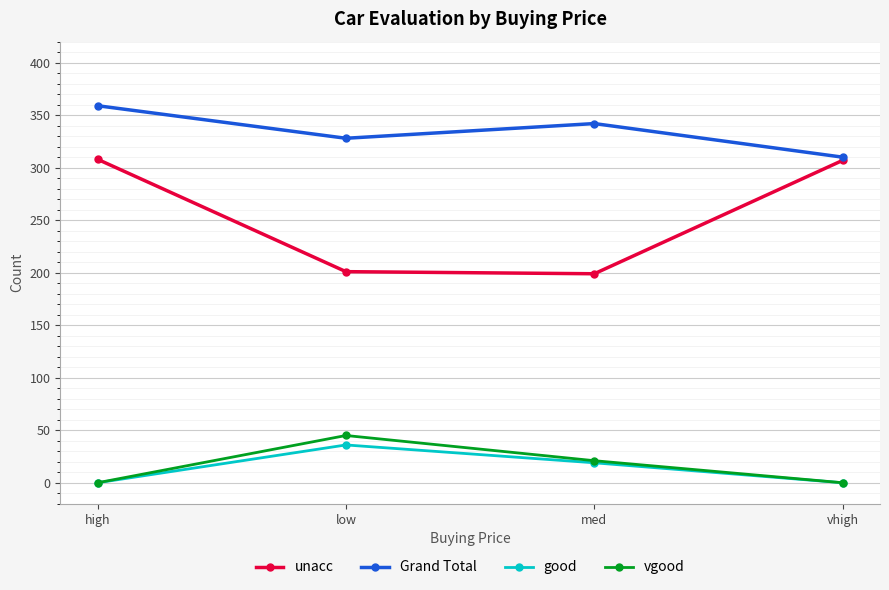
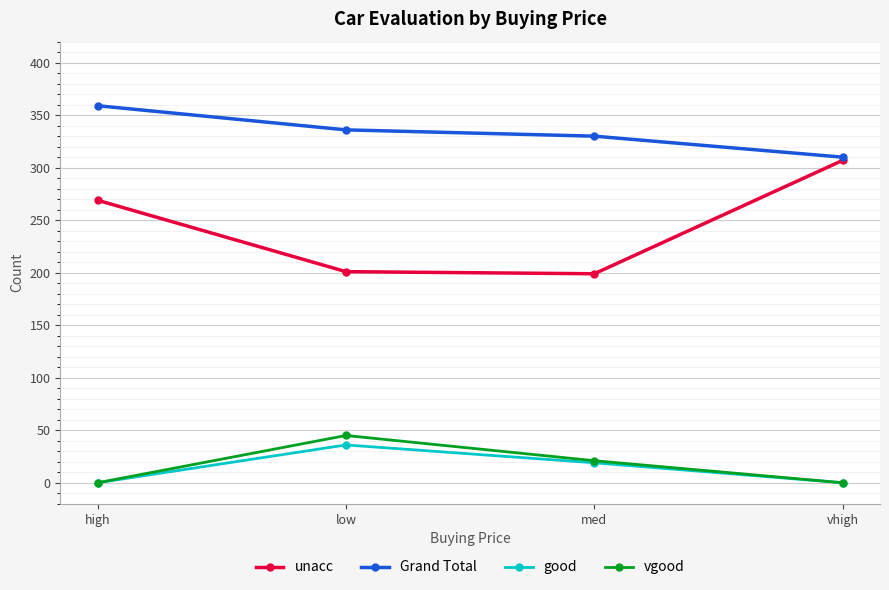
  {
    "unacc": {
-     "high": 308,
+     "high": 269,
      "low": 201,
      "med": 199,
      "vhigh": 307
    },
    "Grand Total": {
      "high": 359,
-     "low": 328,
-     "med": 342,
+     "low": 336,
+     "med": 330,
      "vhigh": 310
    },
    "good": {
      "low": 36
    },
    "vgood": {
      "low": 45
    }
  }
